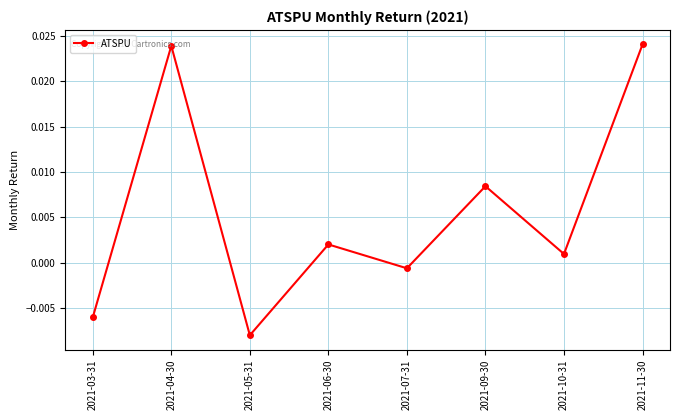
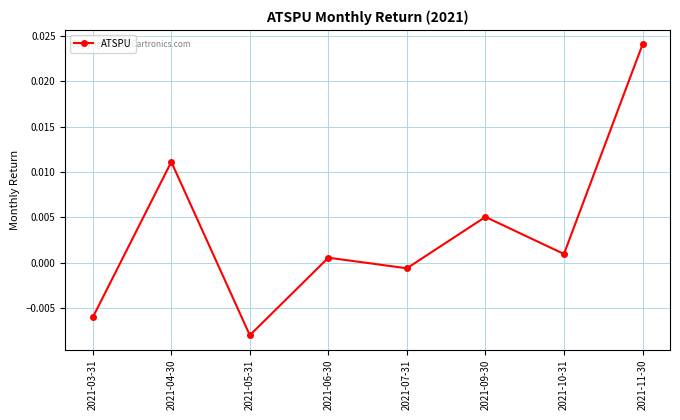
  {
    "2021-03-31": -0.006,
-   "2021-04-30": 0.024,
+   "2021-04-30": 0.011,
    "2021-05-31": -0.008,
-   "2021-06-30": 0.002,
+   "2021-06-30": 0.001,
    "2021-07-31": -0.001,
-   "2021-09-30": 0.008,
+   "2021-09-30": 0.005,
    "2021-10-31": 0.001,
    "2021-11-30": 0.024
  }
